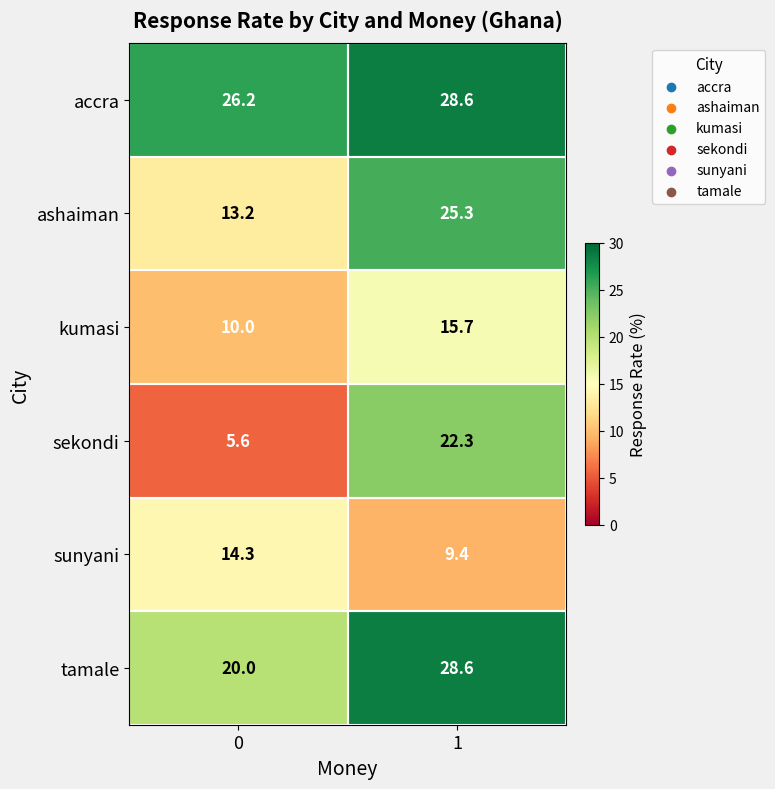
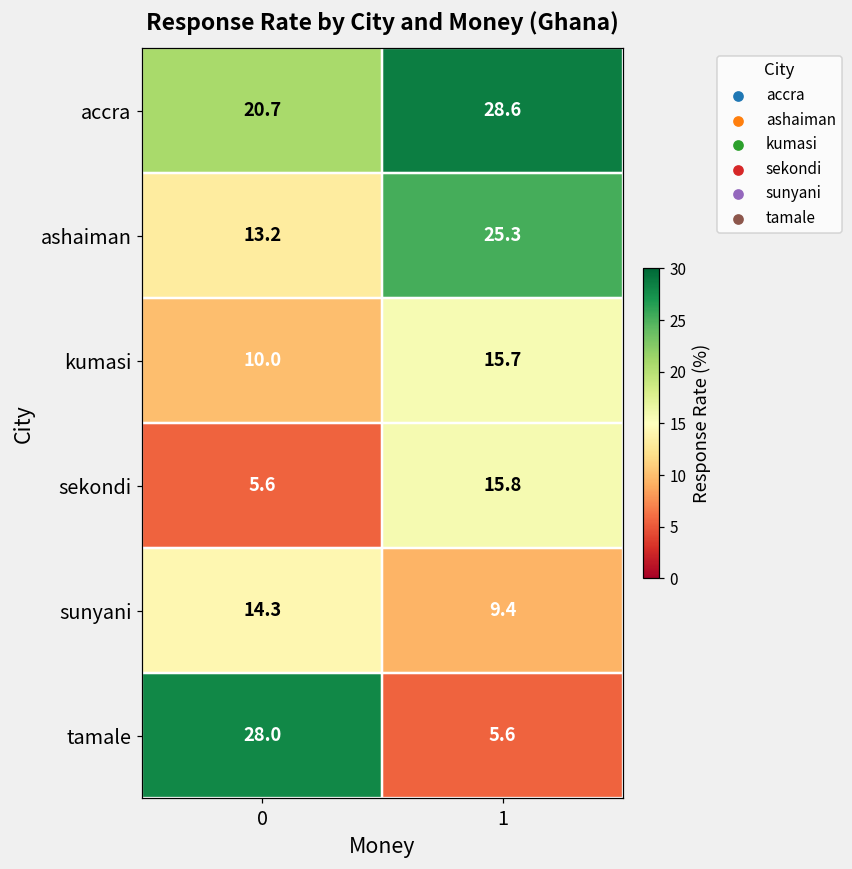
  {
    "accra": {
-     "0": 26.2,
+     "0": 20.7,
      "1": 28.6
    },
    "ashaiman": {
      "0": 13.2,
      "1": 25.3
    },
    "kumasi": {
      "0": 10.0,
      "1": 15.7
    },
    "sekondi": {
      "0": 5.6,
-     "1": 22.3
+     "1": 15.8
    },
    "sunyani": {
      "0": 14.3,
      "1": 9.4
    },
    "tamale": {
-     "0": 20.0,
-     "1": 28.6
+     "0": 28.0,
+     "1": 5.6
    }
  }
